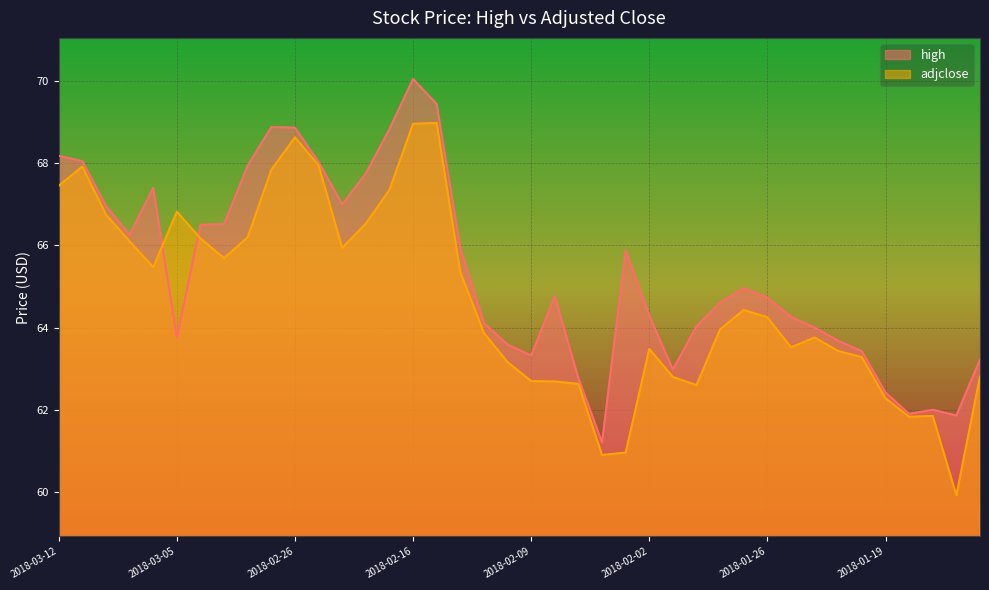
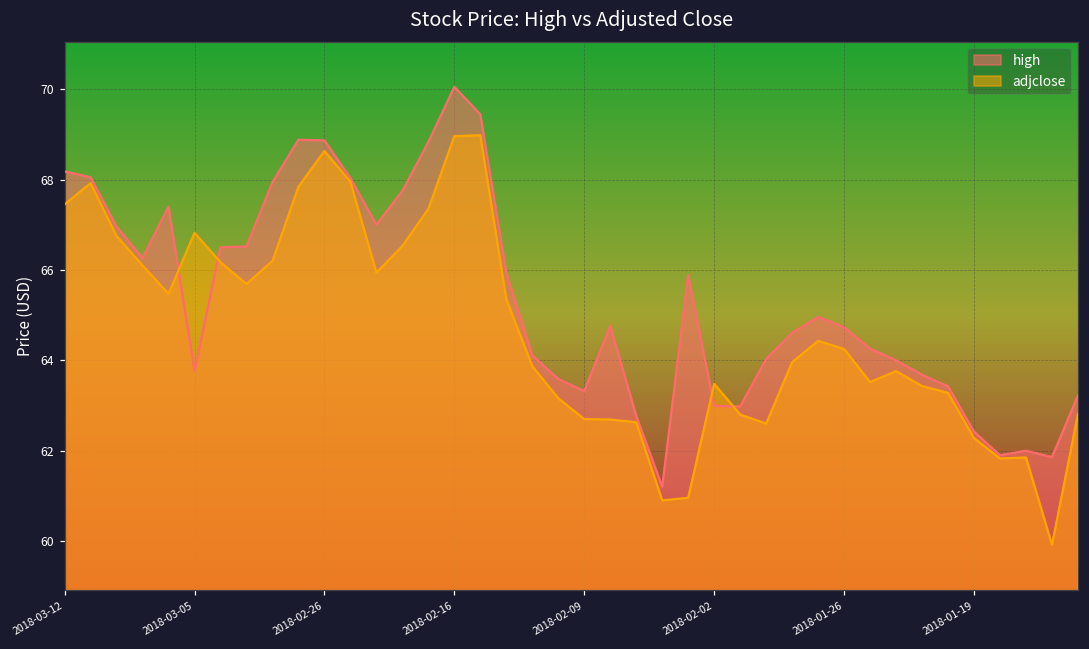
  {
    "high": {
      "2018-03-12": 68.2,
      "2018-03-05": 63.8,
      "2018-02-26": 68.9,
      "2018-02-16": 70.1,
      "2018-02-09": 63.3,
-     "2018-02-02": 64.3,
+     "2018-02-02": 63.0,
      "2018-01-26": 64.7,
      "2018-01-19": 62.4
    },
    "adjclose": {
      "2018-03-12": 67.5,
      "2018-03-05": 66.8,
      "2018-02-26": 68.6,
      "2018-02-16": 69.0,
      "2018-02-09": 62.7,
      "2018-02-02": 63.5,
      "2018-01-26": 64.3,
      "2018-01-19": 62.3
    }
  }
